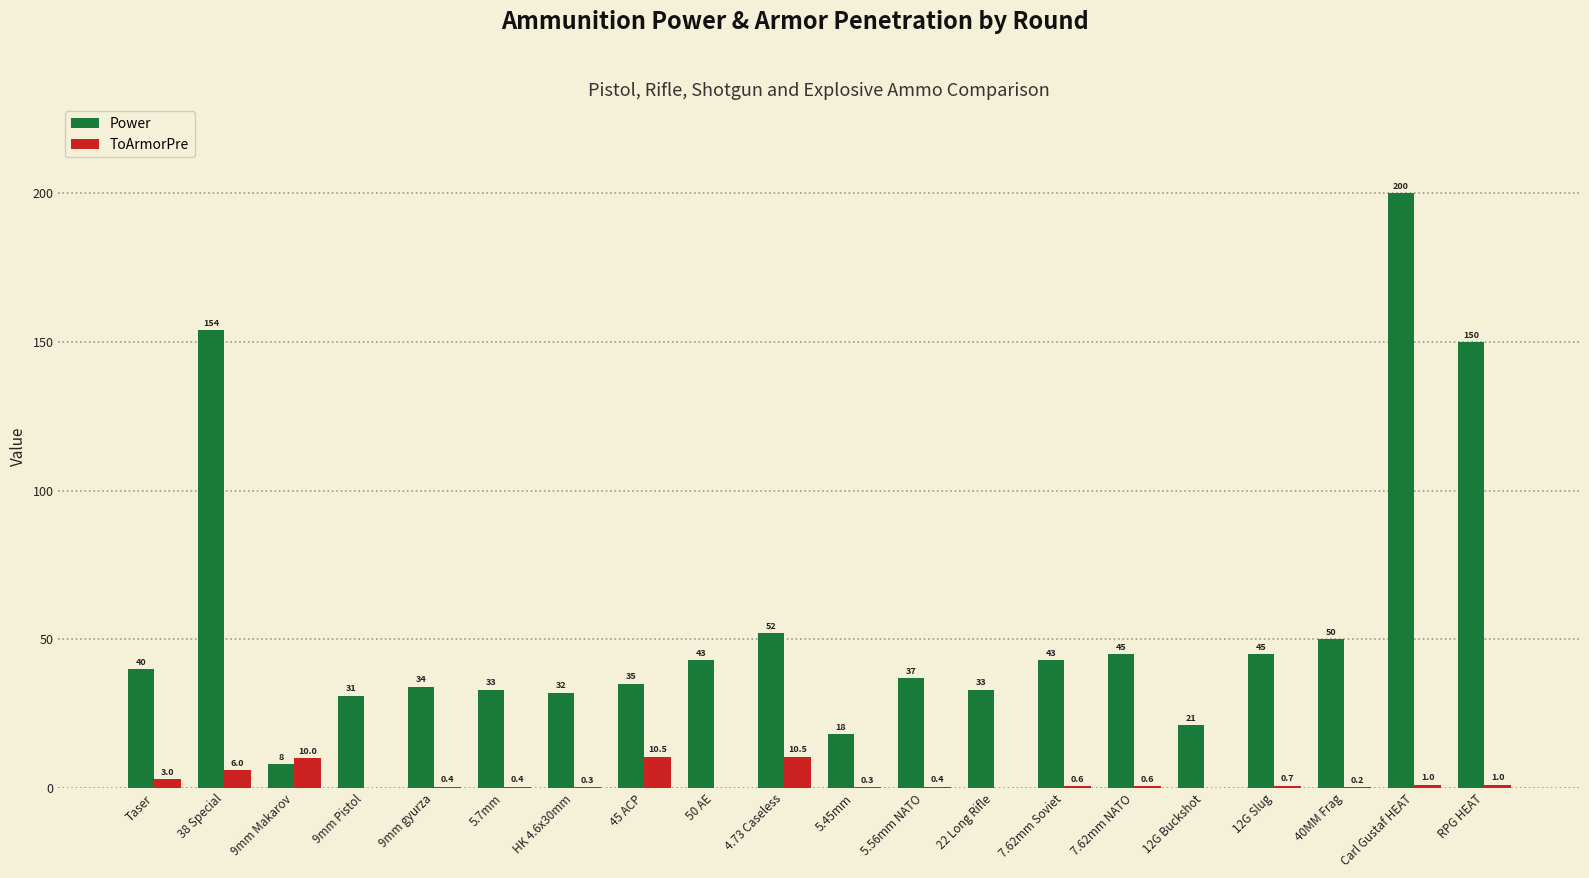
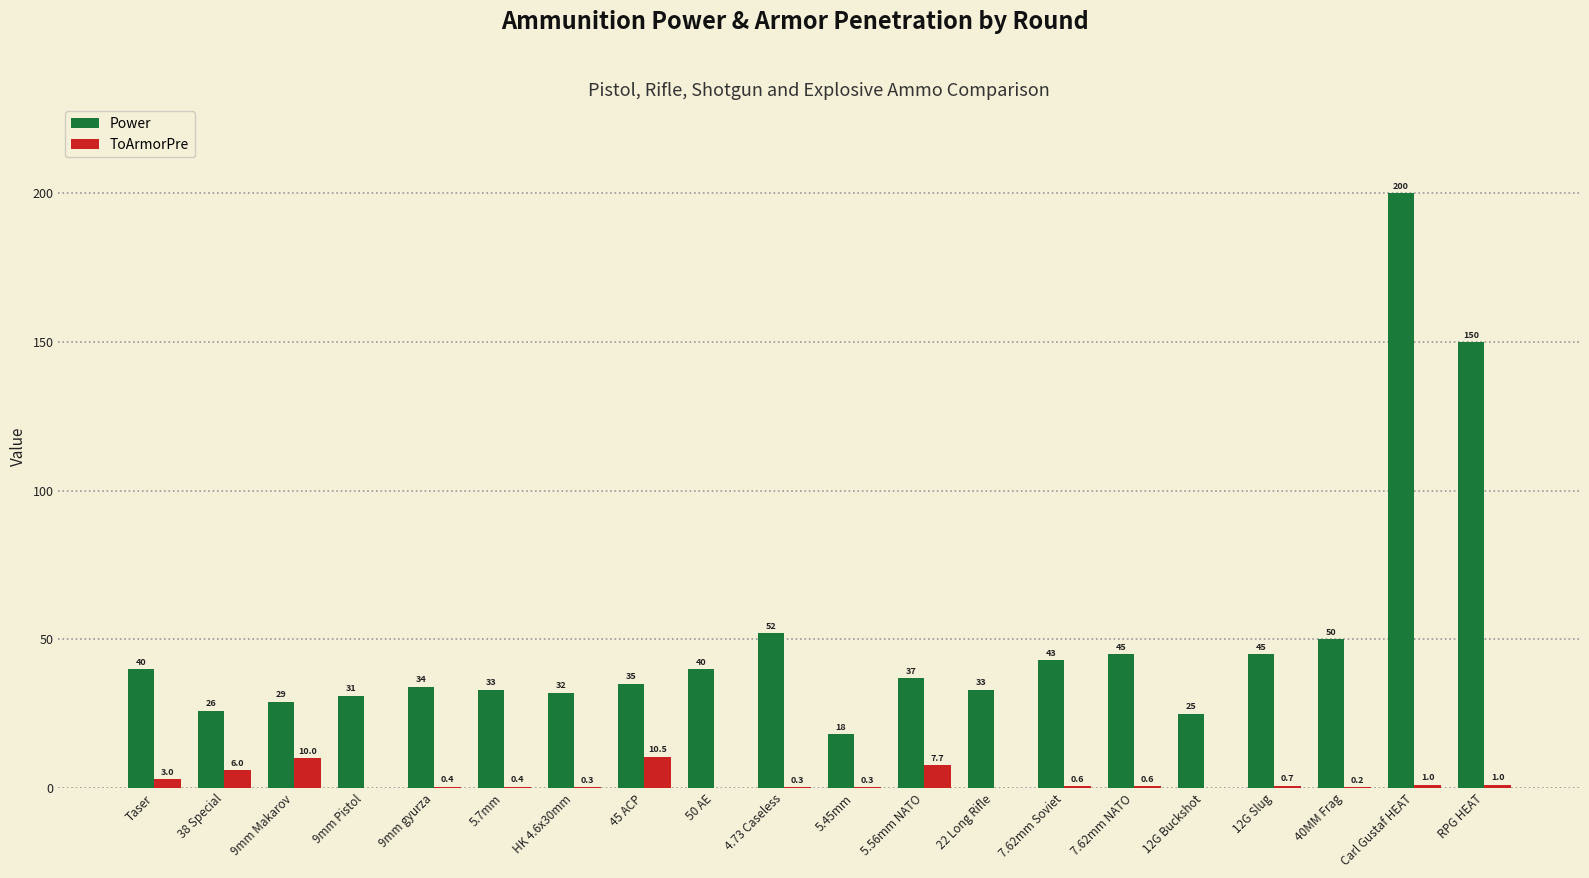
  {
    "Power": {
      "Taser": 40,
-     "38 Special": 154,
-     "9mm Makarov": 8,
+     "38 Special": 26,
+     "9mm Makarov": 29,
      "9mm Pistol": 31,
      "9mm gyurza": 34,
      "5.7mm": 33,
      "HK 4.6x30mm": 32,
      "45 ACP": 35,
-     "50 AE": 43,
+     "50 AE": 40,
      "4.73 Caseless": 52,
      "5.45mm": 18,
      "5.56mm NATO": 37,
      "22 Long Rifle": 33,
      "7.62mm Soviet": 43,
      "7.62mm NATO": 45,
-     "12G Buckshot": 21,
+     "12G Buckshot": 25,
      "12G Slug": 45,
      "40MM Frag": 50,
      "Carl Gustaf HEAT": 200,
      "RPG HEAT": 150
    },
    "ToArmorPre": {
      "Taser": 3.0,
      "38 Special": 6.0,
      "9mm Makarov": 10.0,
      "9mm gyurza": 0.4,
      "5.7mm": 0.4,
      "HK 4.6x30mm": 0.3,
      "45 ACP": 10.5,
-     "4.73 Caseless": 10.5,
+     "4.73 Caseless": 0.3,
      "5.45mm": 0.3,
-     "5.56mm NATO": 0.4,
+     "5.56mm NATO": 7.7,
      "7.62mm Soviet": 0.6,
      "7.62mm NATO": 0.6,
      "12G Slug": 0.7,
      "40MM Frag": 0.2,
      "Carl Gustaf HEAT": 1.0,
      "RPG HEAT": 1.0
    }
  }
